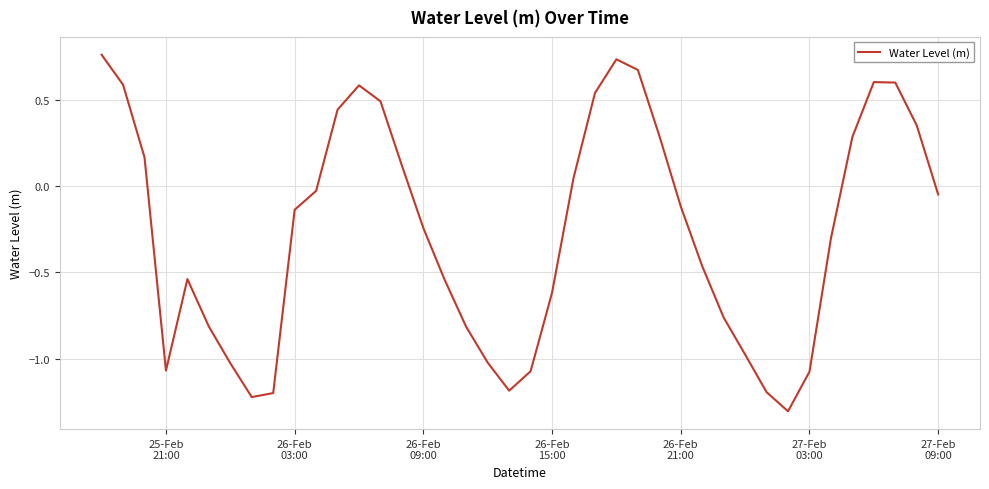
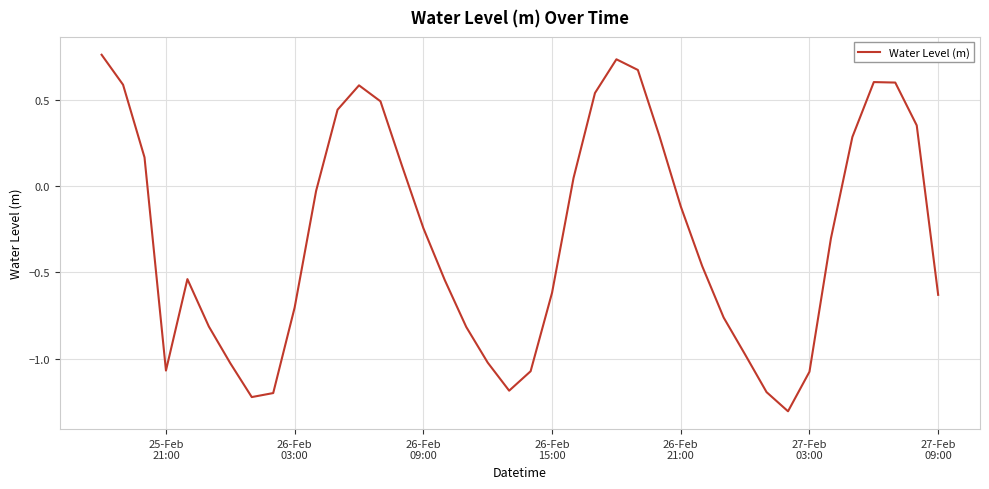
  {
    "25-Feb 21:00": -1.07,
-   "26-Feb 03:00": -0.14,
+   "26-Feb 03:00": -0.70,
    "26-Feb 09:00": -0.24,
    "26-Feb 15:00": -0.62,
    "26-Feb 21:00": -0.12,
    "27-Feb 03:00": -1.08,
-   "27-Feb 09:00": -0.05
+   "27-Feb 09:00": -0.63
  }
